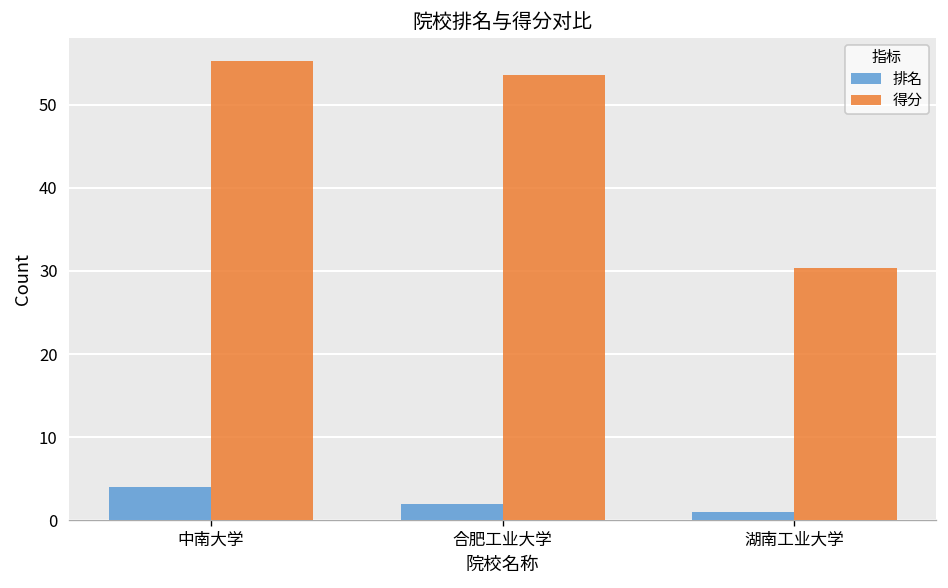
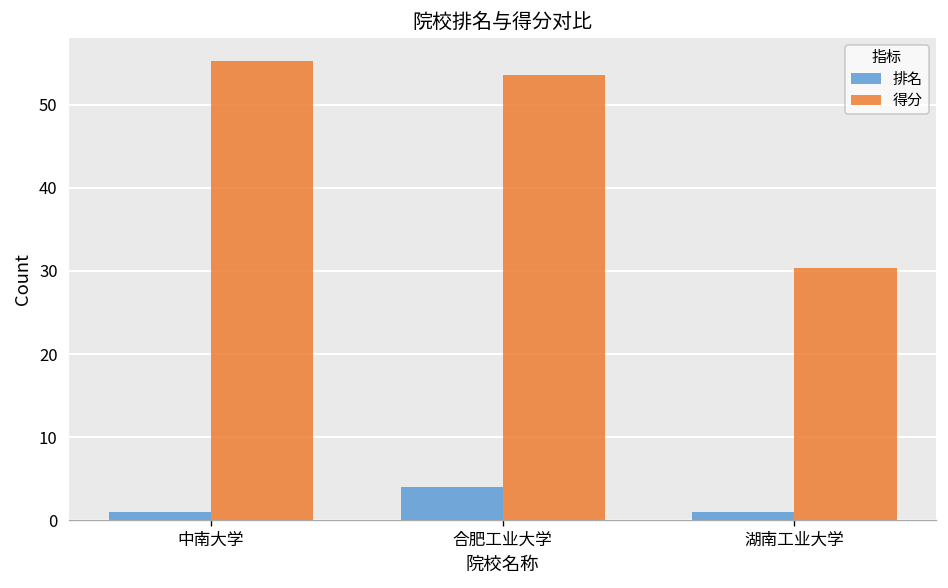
  {
    "排名": {
-     "中南大学": 4,
-     "合肥工业大学": 2,
+     "中南大学": 1,
+     "合肥工业大学": 4,
      "湖南工业大学": 1
    },
    "得分": {
      "中南大学": 55,
      "合肥工业大学": 54,
      "湖南工业大学": 30
    }
  }
